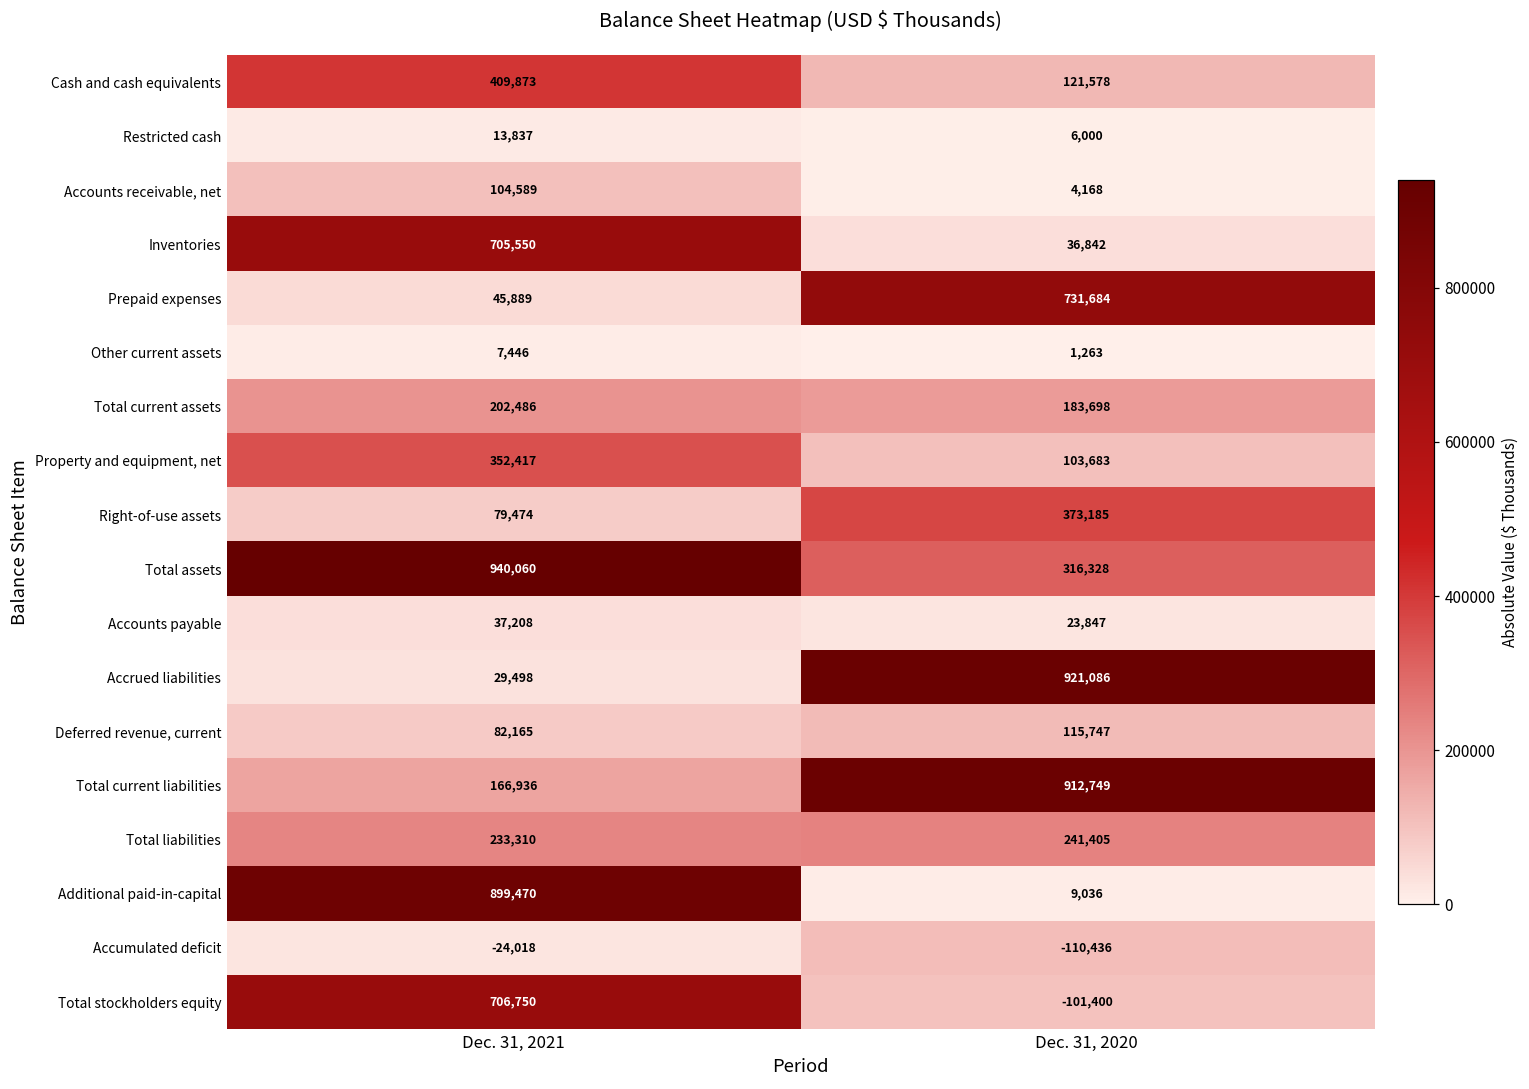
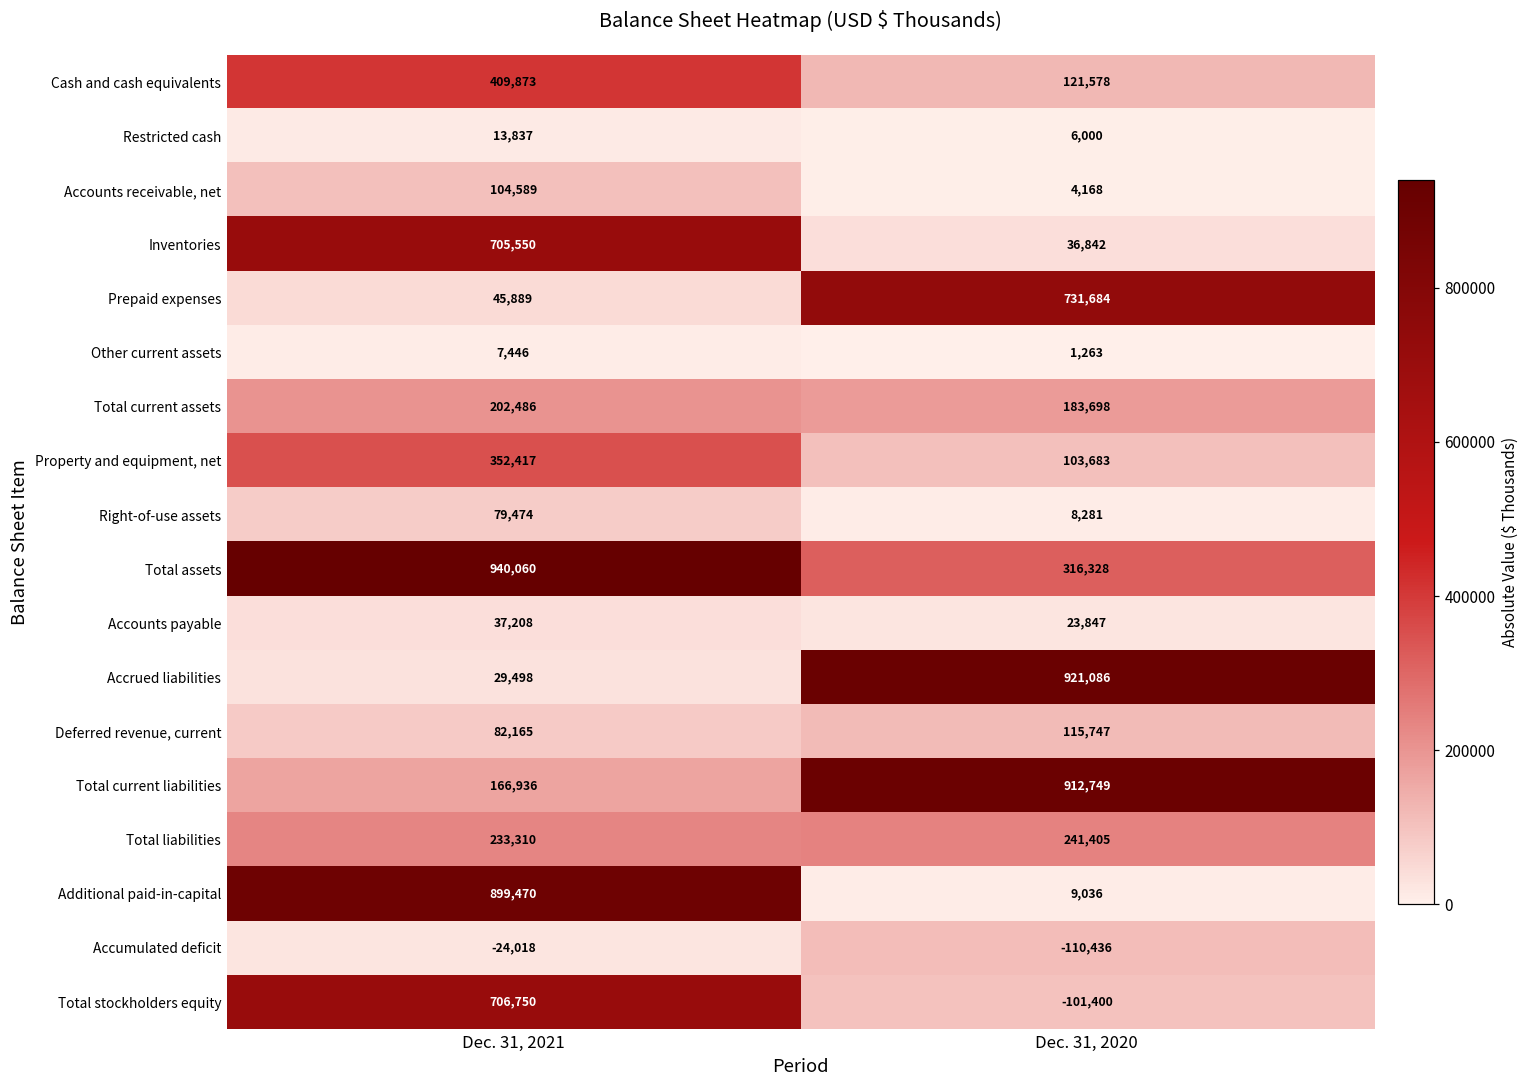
  {
    "Cash and cash equivalents": {
      "Dec. 31, 2021": "409,873",
      "Dec. 31, 2020": "121,578"
    },
    "Restricted cash": {
      "Dec. 31, 2021": "13,837",
      "Dec. 31, 2020": "6,000"
    },
    "Accounts receivable, net": {
      "Dec. 31, 2021": "104,589",
      "Dec. 31, 2020": "4,168"
    },
    "Inventories": {
      "Dec. 31, 2021": "705,550",
      "Dec. 31, 2020": "36,842"
    },
    "Prepaid expenses": {
      "Dec. 31, 2021": "45,889",
      "Dec. 31, 2020": "731,684"
    },
    "Other current assets": {
      "Dec. 31, 2021": "7,446",
      "Dec. 31, 2020": "1,263"
    },
    "Total current assets": {
      "Dec. 31, 2021": "202,486",
      "Dec. 31, 2020": "183,698"
    },
    "Property and equipment, net": {
      "Dec. 31, 2021": "352,417",
      "Dec. 31, 2020": "103,683"
    },
    "Right-of-use assets": {
      "Dec. 31, 2021": "79,474",
-     "Dec. 31, 2020": "373,185"
+     "Dec. 31, 2020": "8,281"
    },
    "Total assets": {
      "Dec. 31, 2021": "940,060",
      "Dec. 31, 2020": "316,328"
    },
    "Accounts payable": {
      "Dec. 31, 2021": "37,208",
      "Dec. 31, 2020": "23,847"
    },
    "Accrued liabilities": {
      "Dec. 31, 2021": "29,498",
      "Dec. 31, 2020": "921,086"
    },
    "Deferred revenue, current": {
      "Dec. 31, 2021": "82,165",
      "Dec. 31, 2020": "115,747"
    },
    "Total current liabilities": {
      "Dec. 31, 2021": "166,936",
      "Dec. 31, 2020": "912,749"
    },
    "Total liabilities": {
      "Dec. 31, 2021": "233,310",
      "Dec. 31, 2020": "241,405"
    },
    "Additional paid-in-capital": {
      "Dec. 31, 2021": "899,470",
      "Dec. 31, 2020": "9,036"
    },
    "Accumulated deficit": {
      "Dec. 31, 2021": "-24,018",
      "Dec. 31, 2020": "-110,436"
    },
    "Total stockholders equity": {
      "Dec. 31, 2021": "706,750",
      "Dec. 31, 2020": "-101,400"
    }
  }
